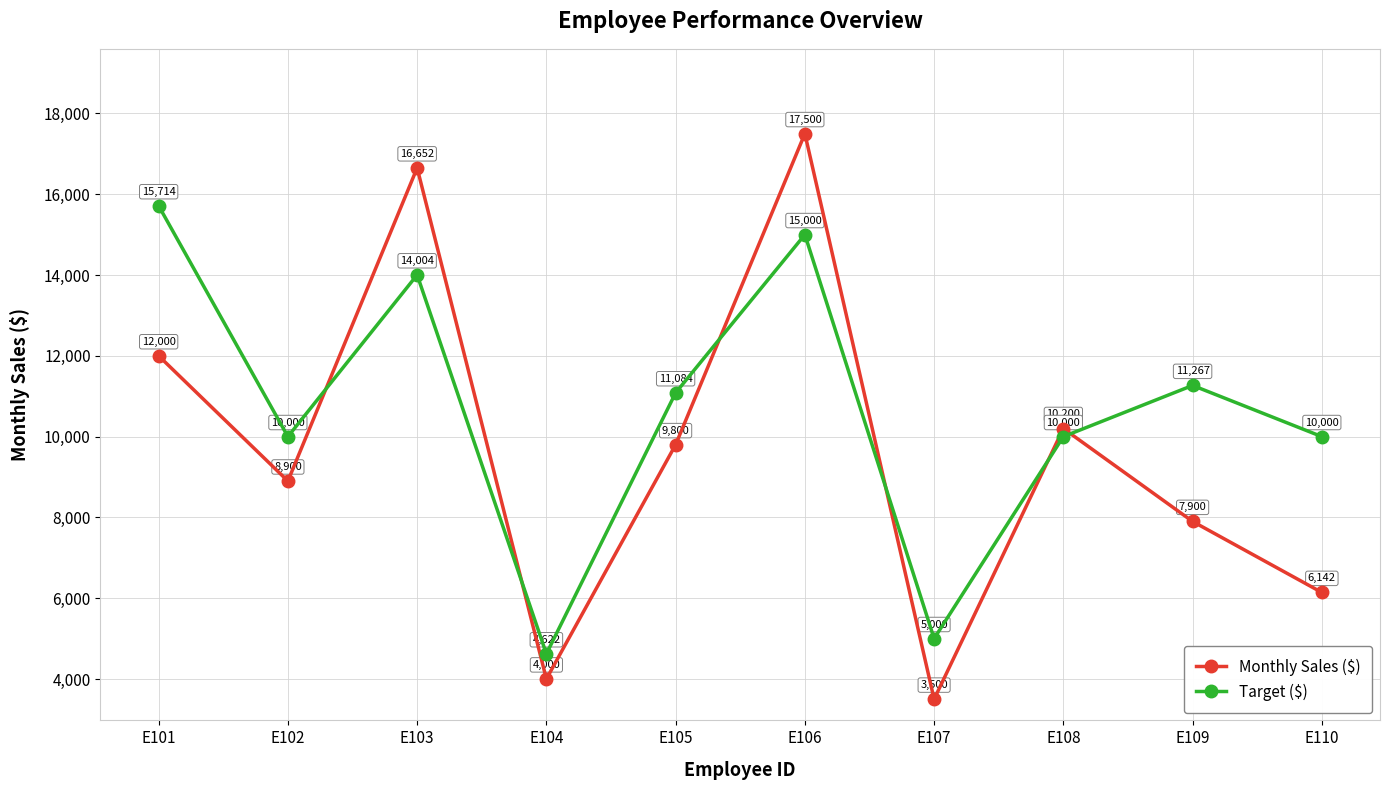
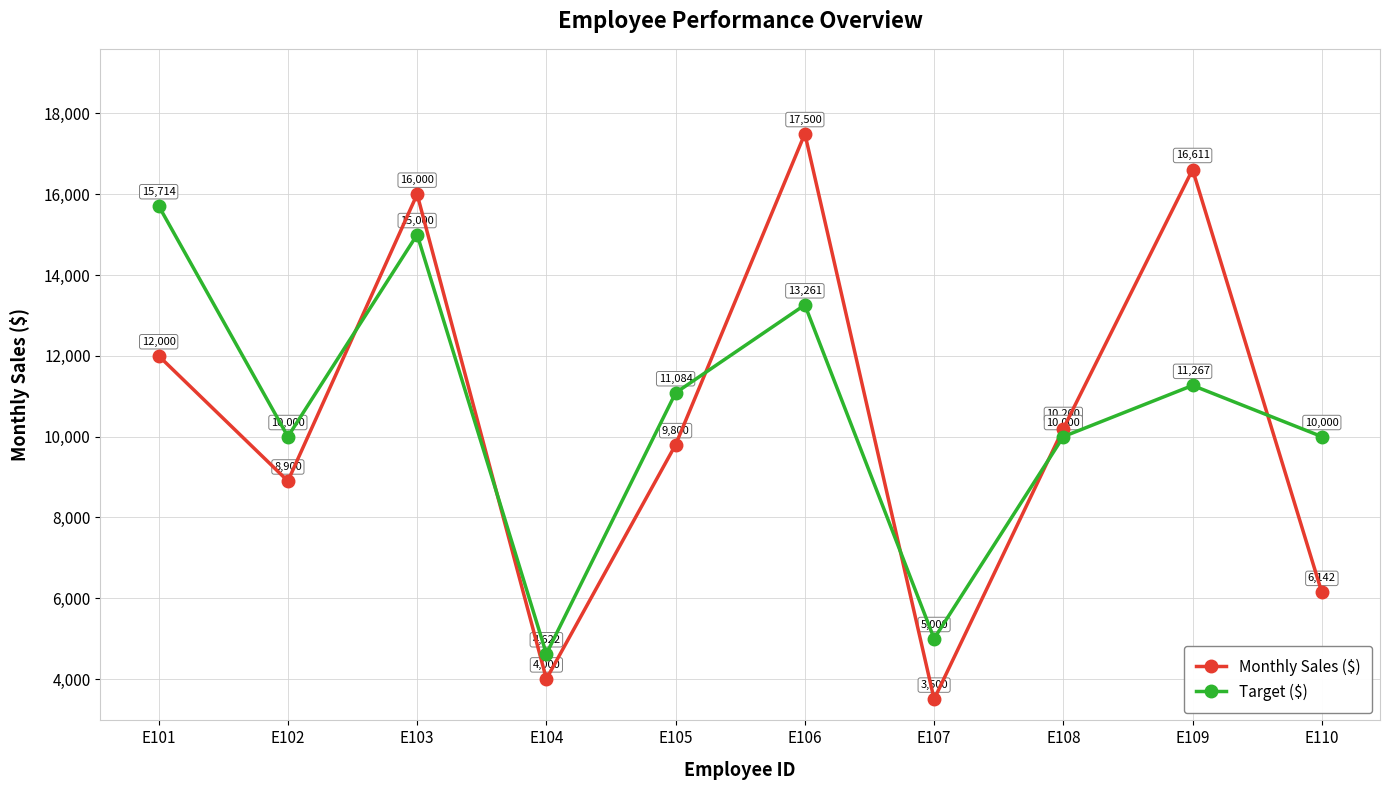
  {
    "Monthly Sales ($)": {
-     "E103": "16,652",
-     "E109": "7,900"
+     "E103": "16,000",
+     "E109": "16,611"
    },
    "Target ($)": {
-     "E103": "14,004",
-     "E106": "15,000"
+     "E103": "15,000",
+     "E106": "13,261"
    }
  }
